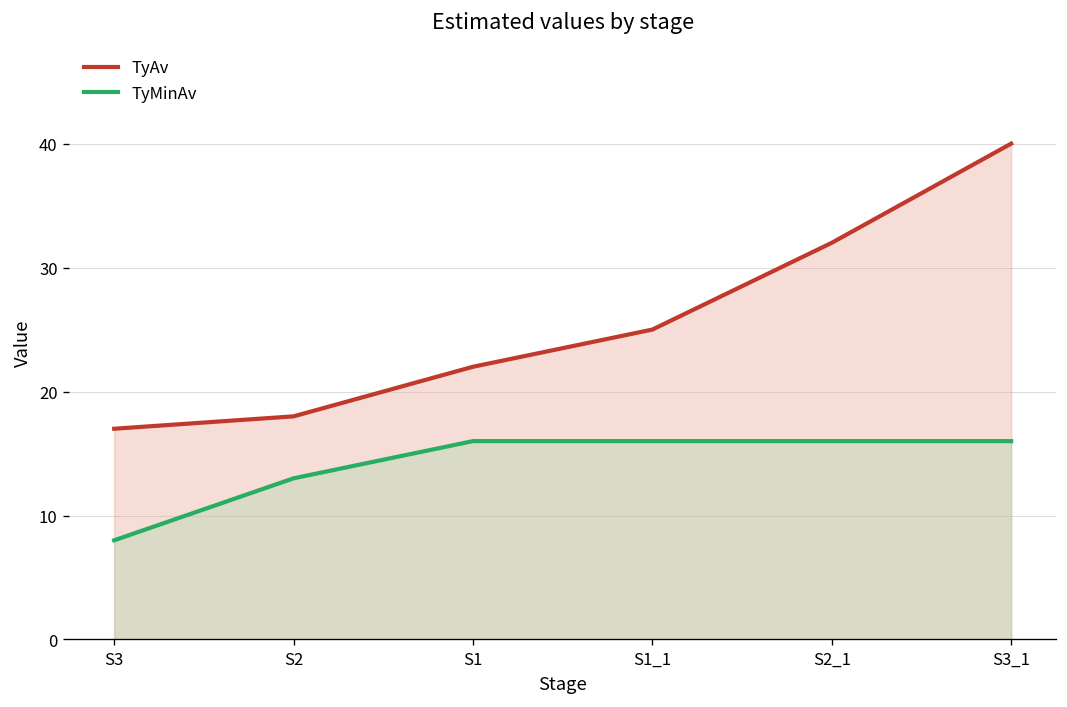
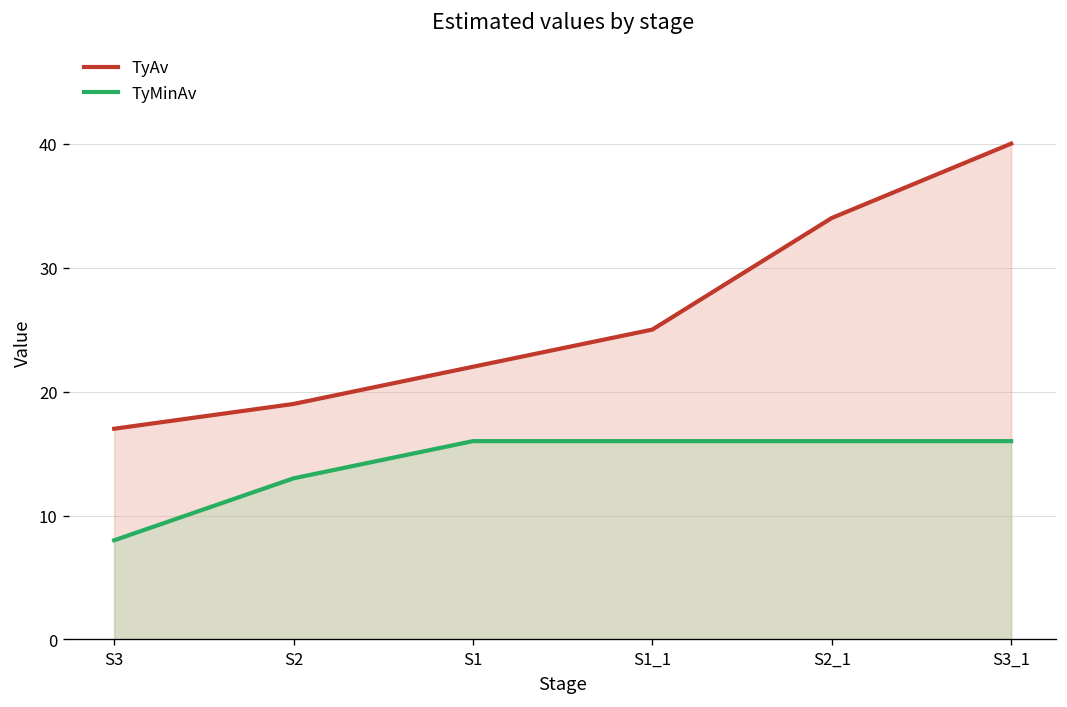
  {
    "TyAv": {
      "S3": 17,
-     "S2": 18,
+     "S2": 19,
      "S1": 22,
      "S1_1": 25,
-     "S2_1": 32,
+     "S2_1": 34,
      "S3_1": 40
    },
    "TyMinAv": {
      "S3": 8,
      "S2": 13,
      "S1": 16,
      "S1_1": 16,
      "S2_1": 16,
      "S3_1": 16
    }
  }
